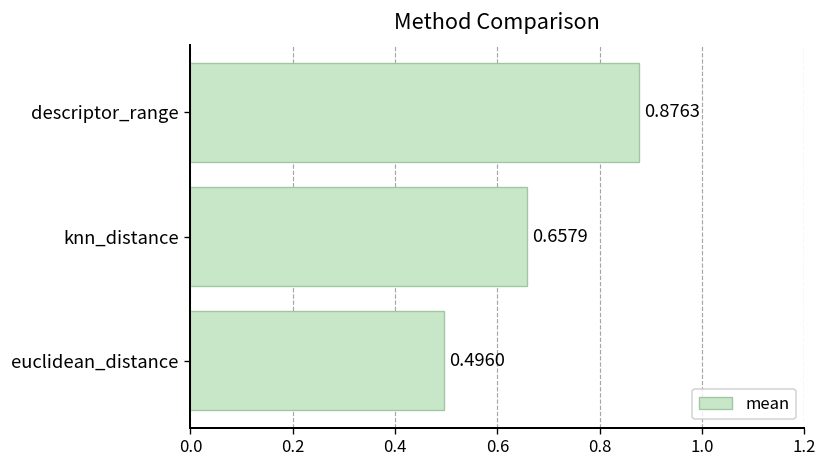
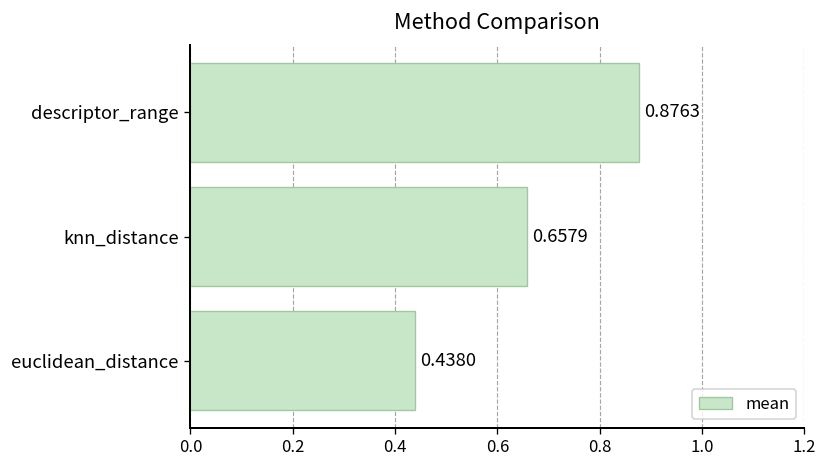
  {
    "descriptor_range": 0.8763,
    "knn_distance": 0.6579,
-   "euclidean_distance": 0.4960
+   "euclidean_distance": 0.4380
  }
